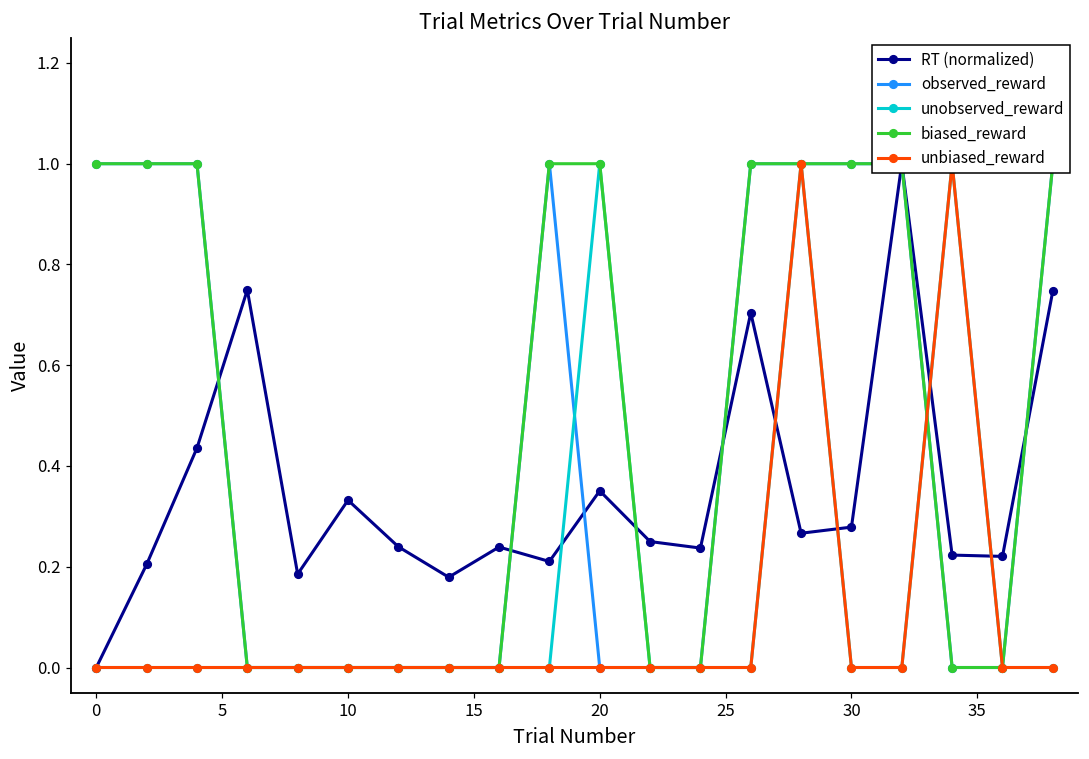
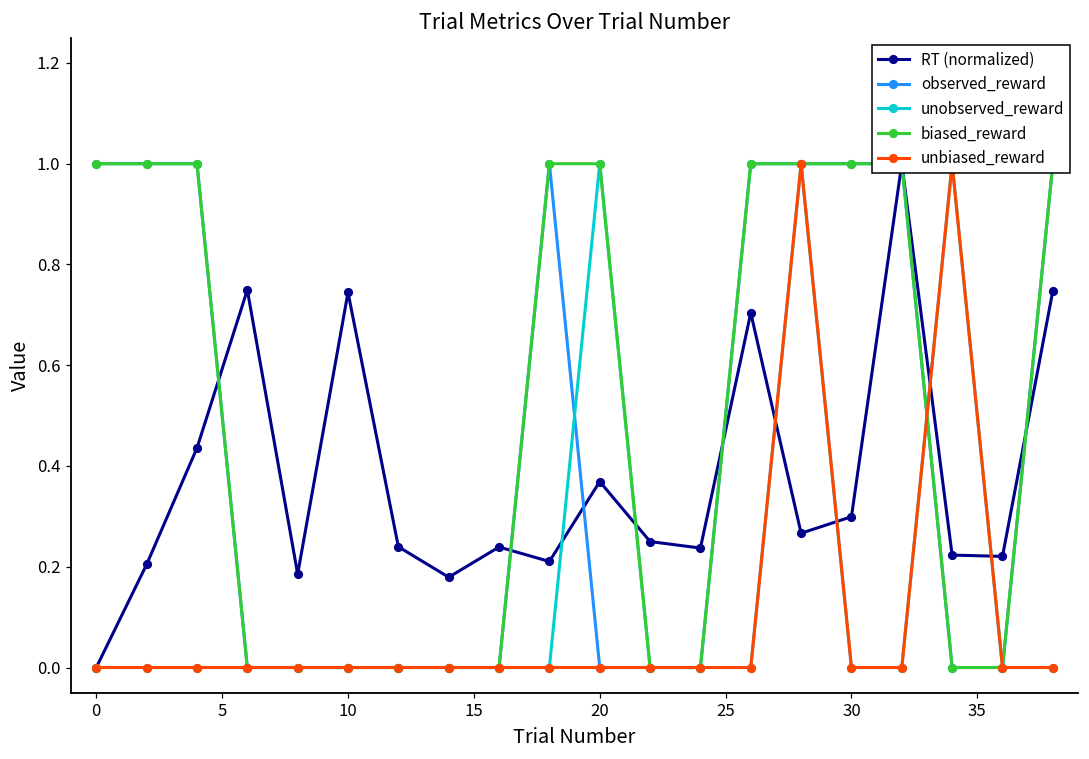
  {
    "RT (normalized)": {
-     "10": 0.33,
-     "20": 0.35,
-     "30": 0.28
+     "10": 0.74,
+     "20": 0.37,
+     "30": 0.30
    }
  }
